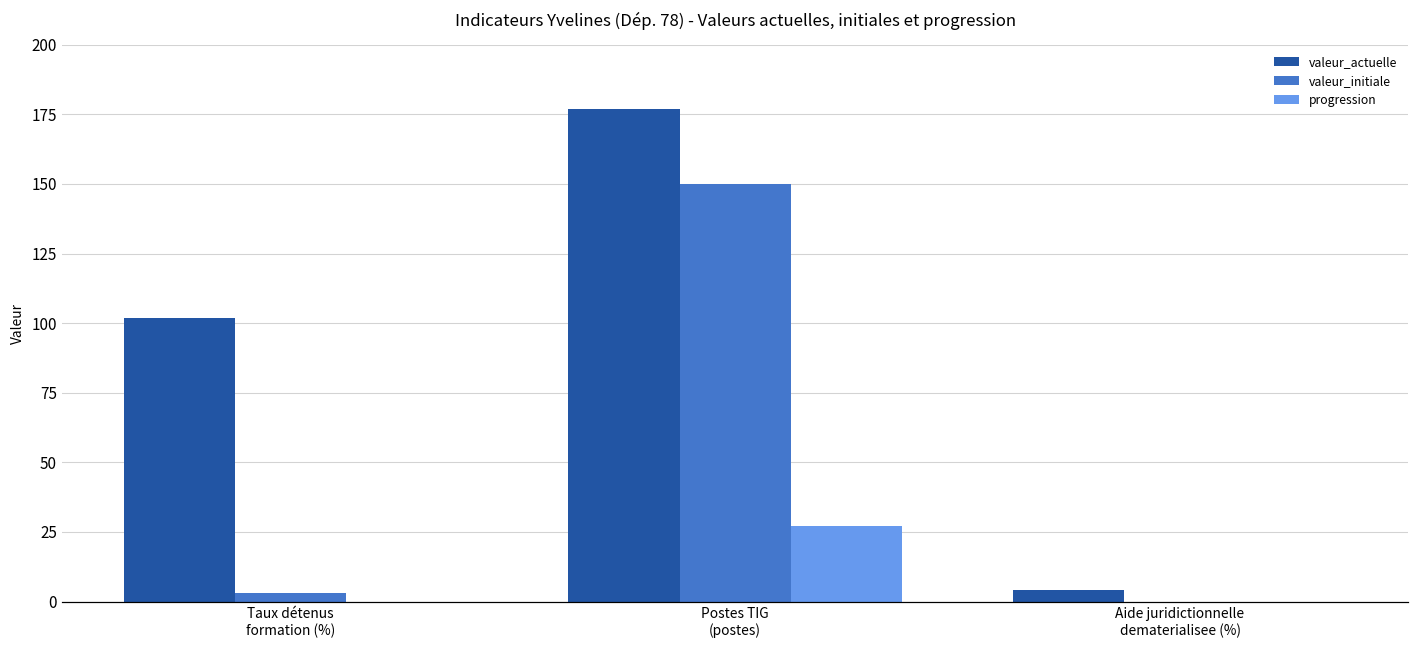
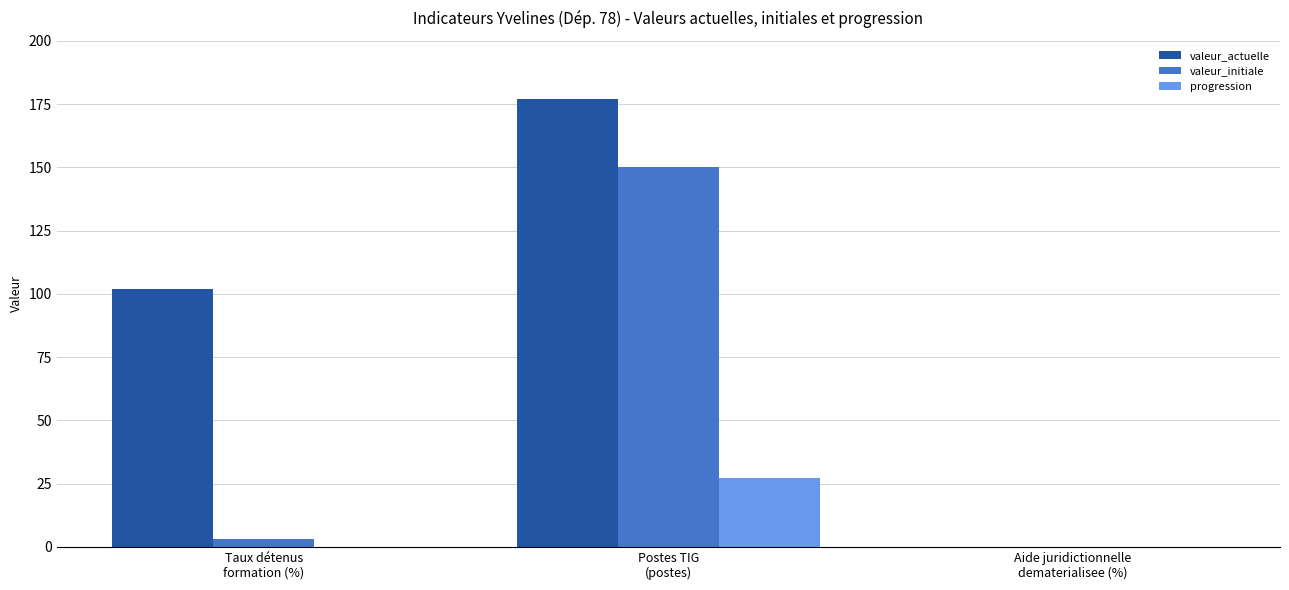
  {
    "valeur_actuelle": {
      "Taux détenus formation (%)": 102,
      "Postes TIG (postes)": 177,
-     "Aide juridictionnelle dematerialisee (%)": 4
+     "Aide juridictionnelle dematerialisee (%)": 0
    }
  }
